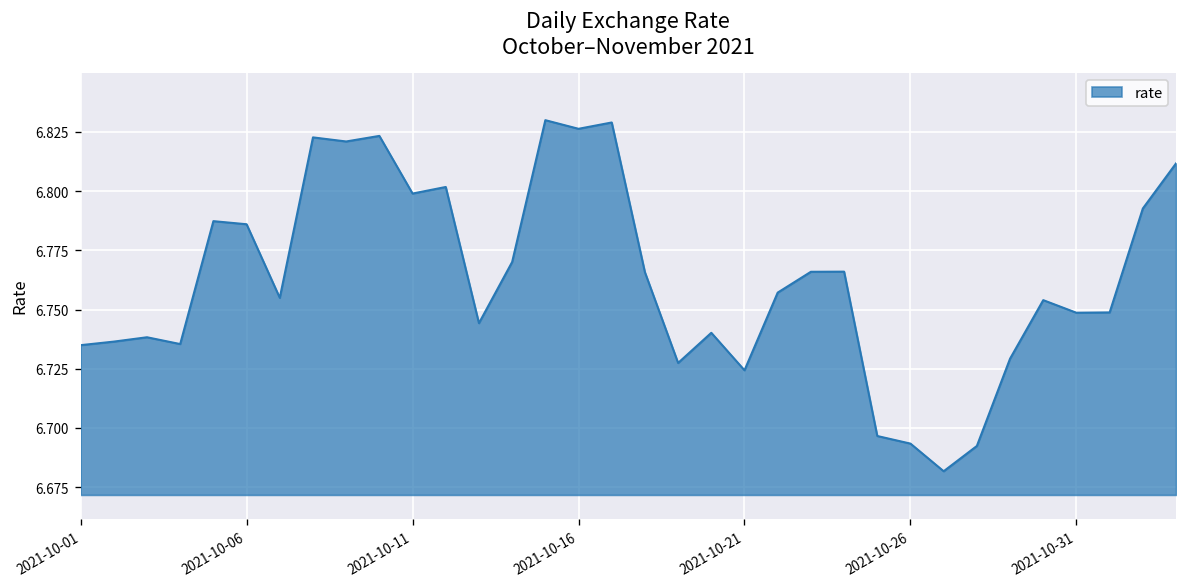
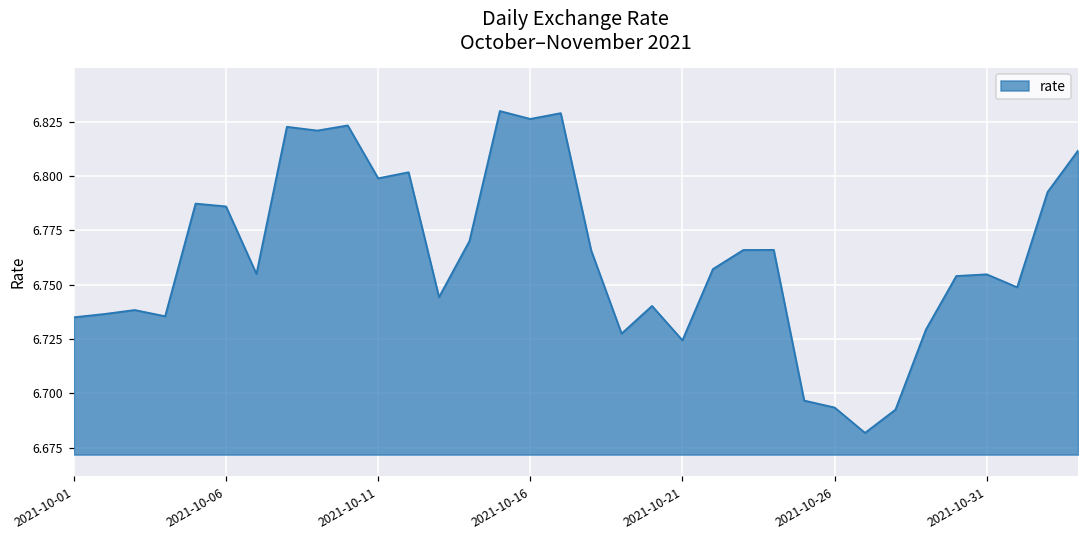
  {
    "2021-10-01": 6.735,
    "2021-10-06": 6.786,
    "2021-10-11": 6.799,
    "2021-10-16": 6.826,
    "2021-10-21": 6.724,
    "2021-10-26": 6.693,
-   "2021-10-31": 6.749
+   "2021-10-31": 6.755
  }
